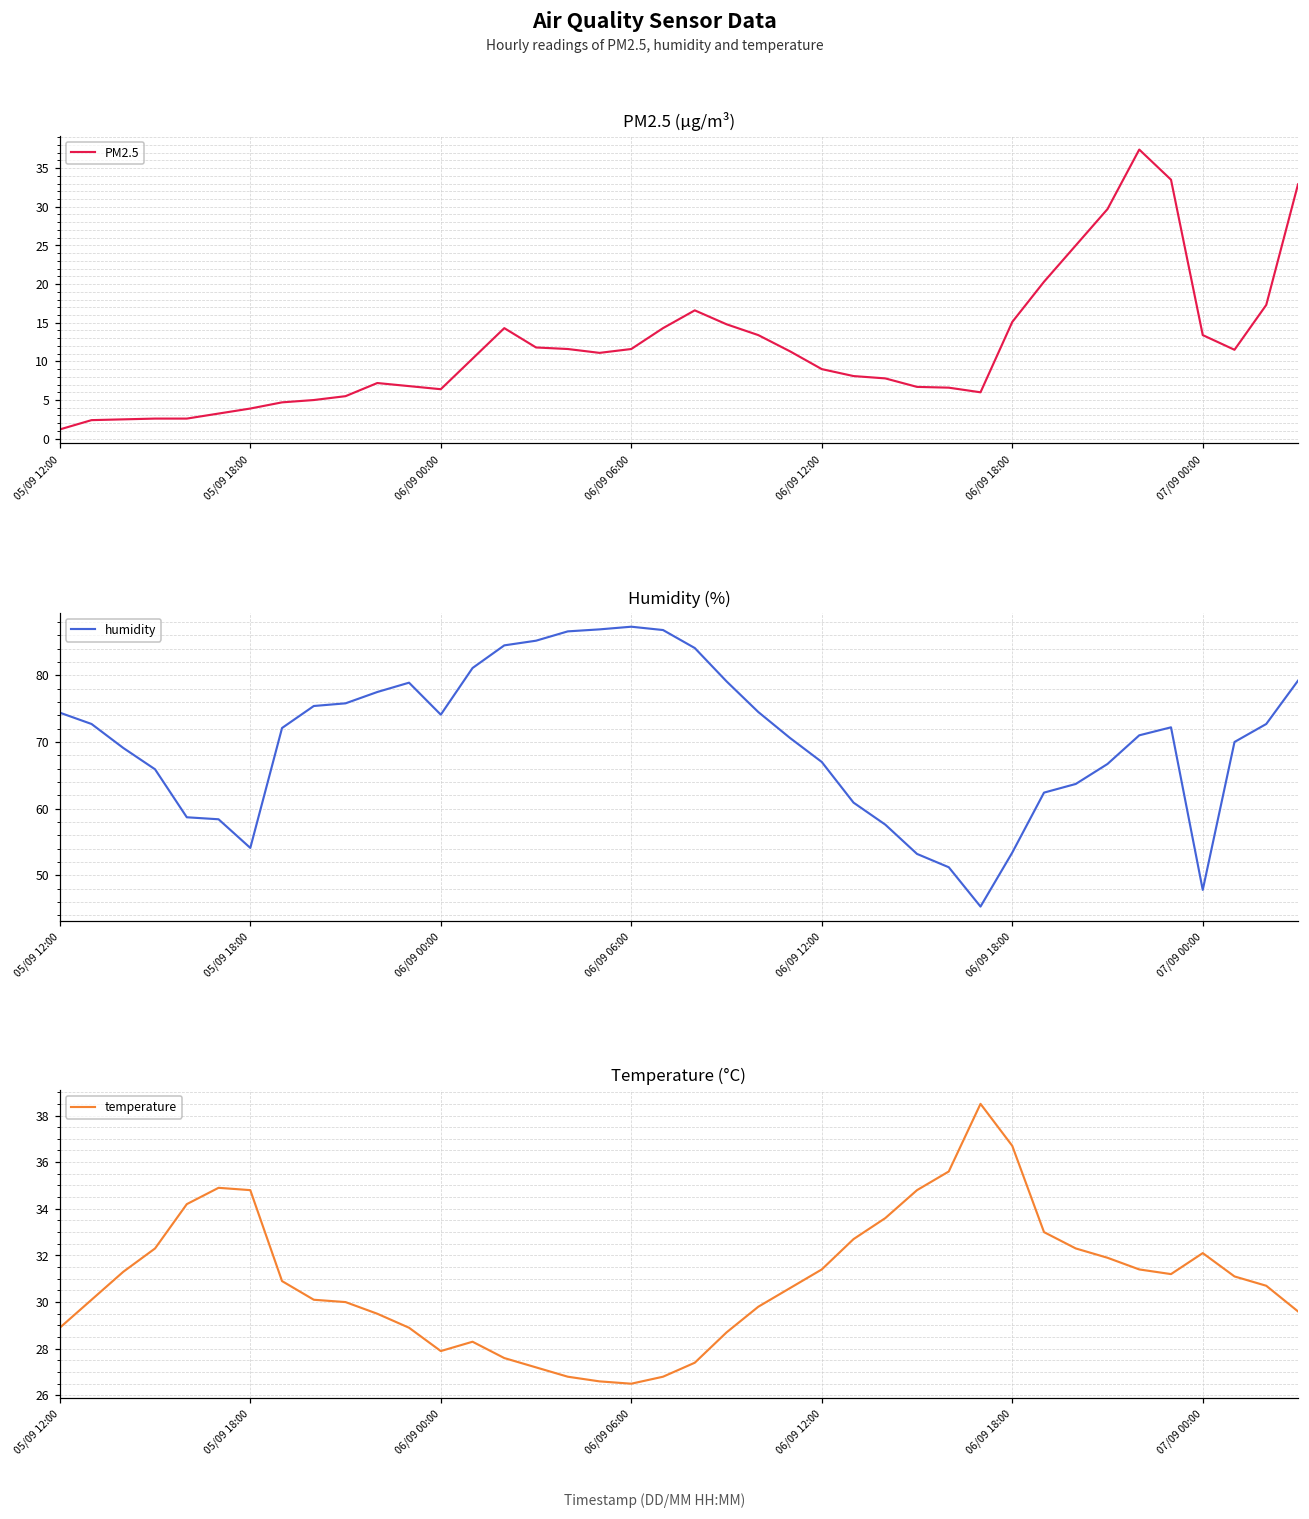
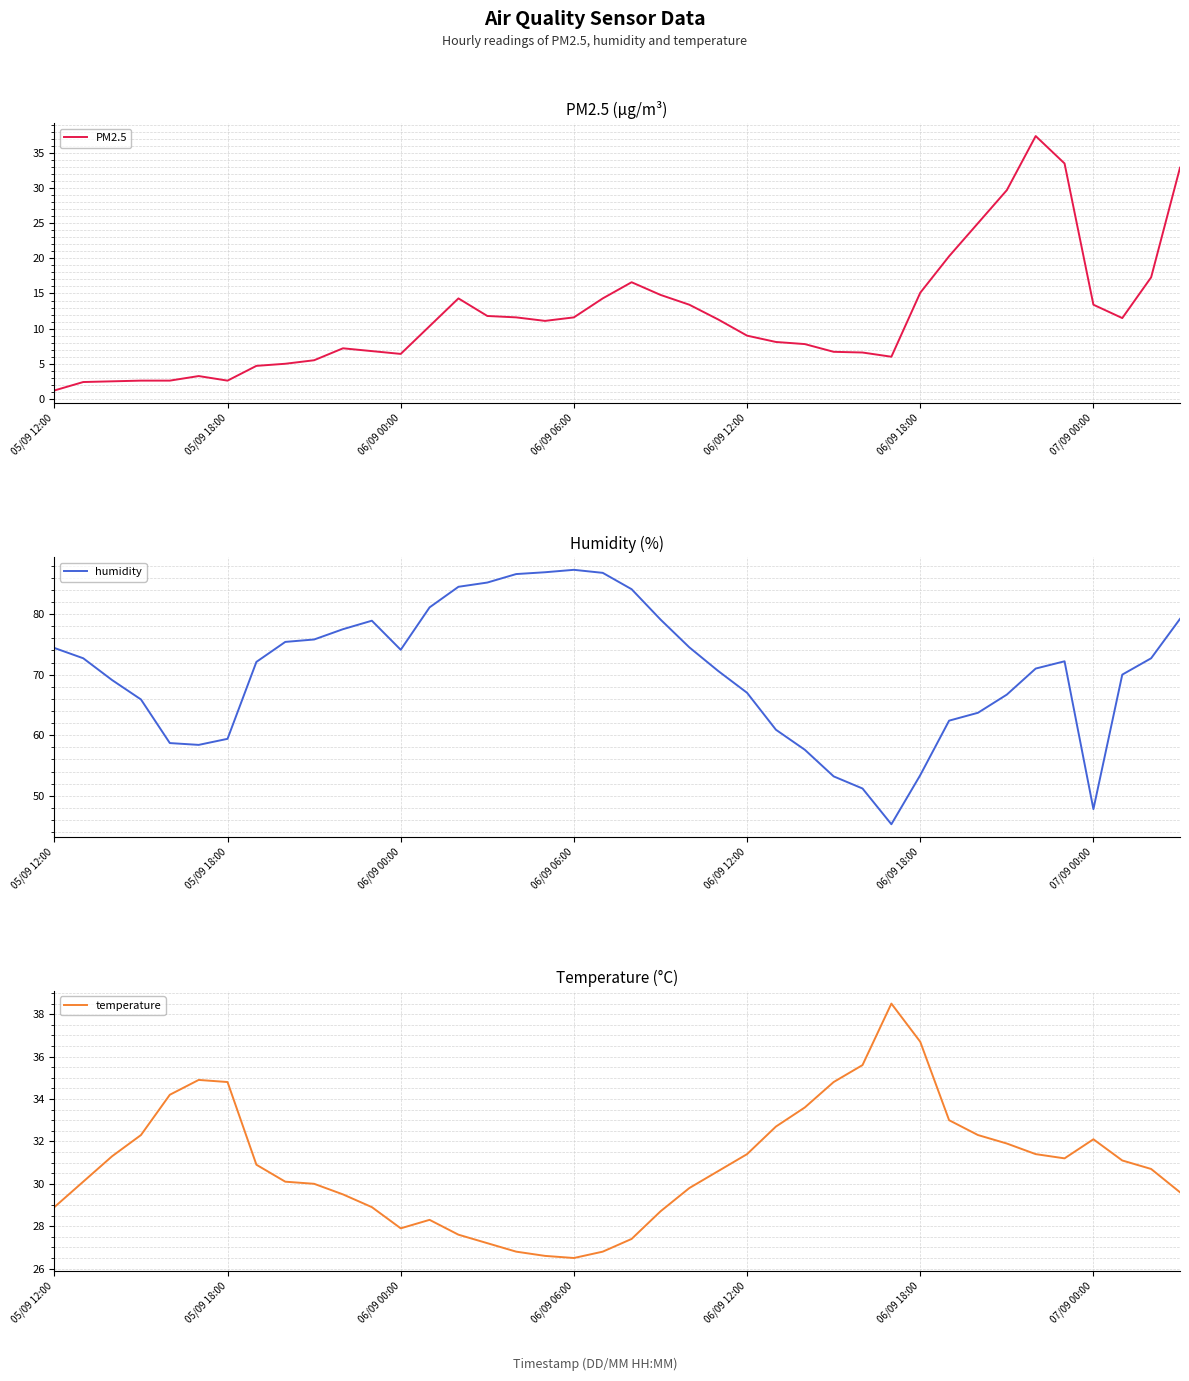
  {
    "PM2.5 (µg/m³)": {
      "05/09 12:00": 1,
-     "05/09 18:00": 4,
+     "05/09 18:00": 3,
      "06/09 00:00": 6,
      "06/09 06:00": 12,
      "06/09 12:00": 9,
      "06/09 18:00": 15,
      "07/09 00:00": 13
    },
    "Humidity (%)": {
      "05/09 12:00": 74,
-     "05/09 18:00": 54,
+     "05/09 18:00": 59,
      "06/09 00:00": 74,
      "06/09 06:00": 87,
      "06/09 12:00": 67,
      "06/09 18:00": 53,
      "07/09 00:00": 48
    },
    "Temperature (°C)": {
      "05/09 12:00": 28.9,
      "05/09 18:00": 34.8,
      "06/09 00:00": 27.9,
      "06/09 06:00": 26.5,
      "06/09 12:00": 31.4,
      "06/09 18:00": 36.7,
      "07/09 00:00": 32.1
    }
  }
